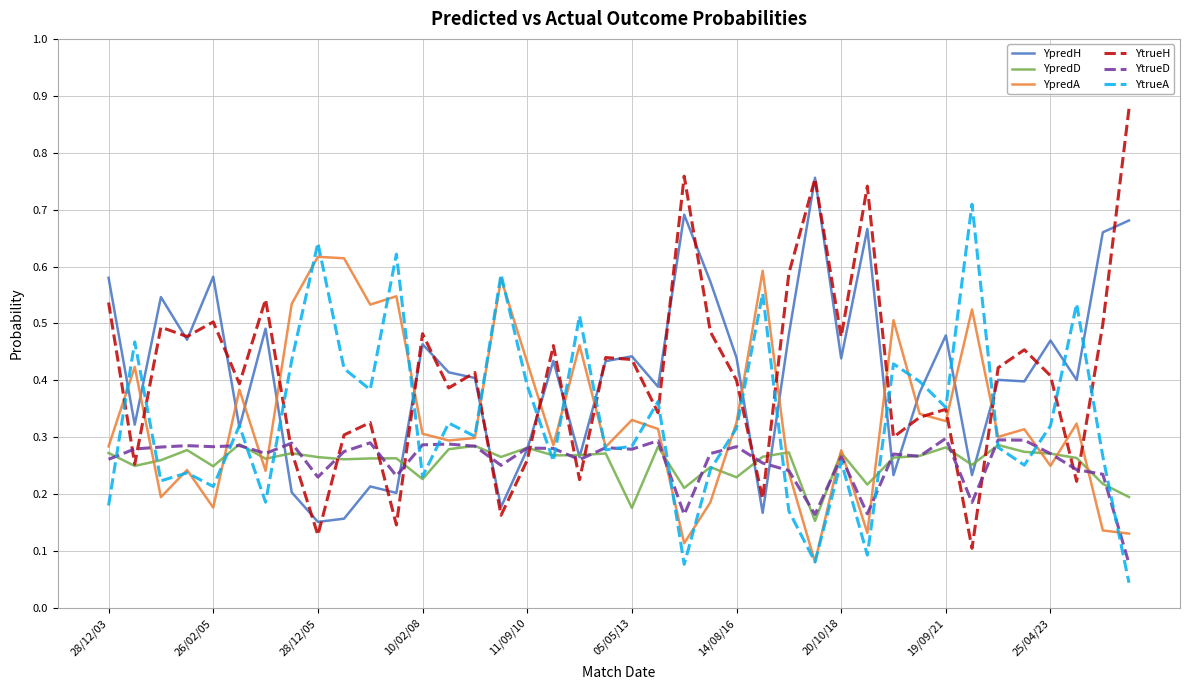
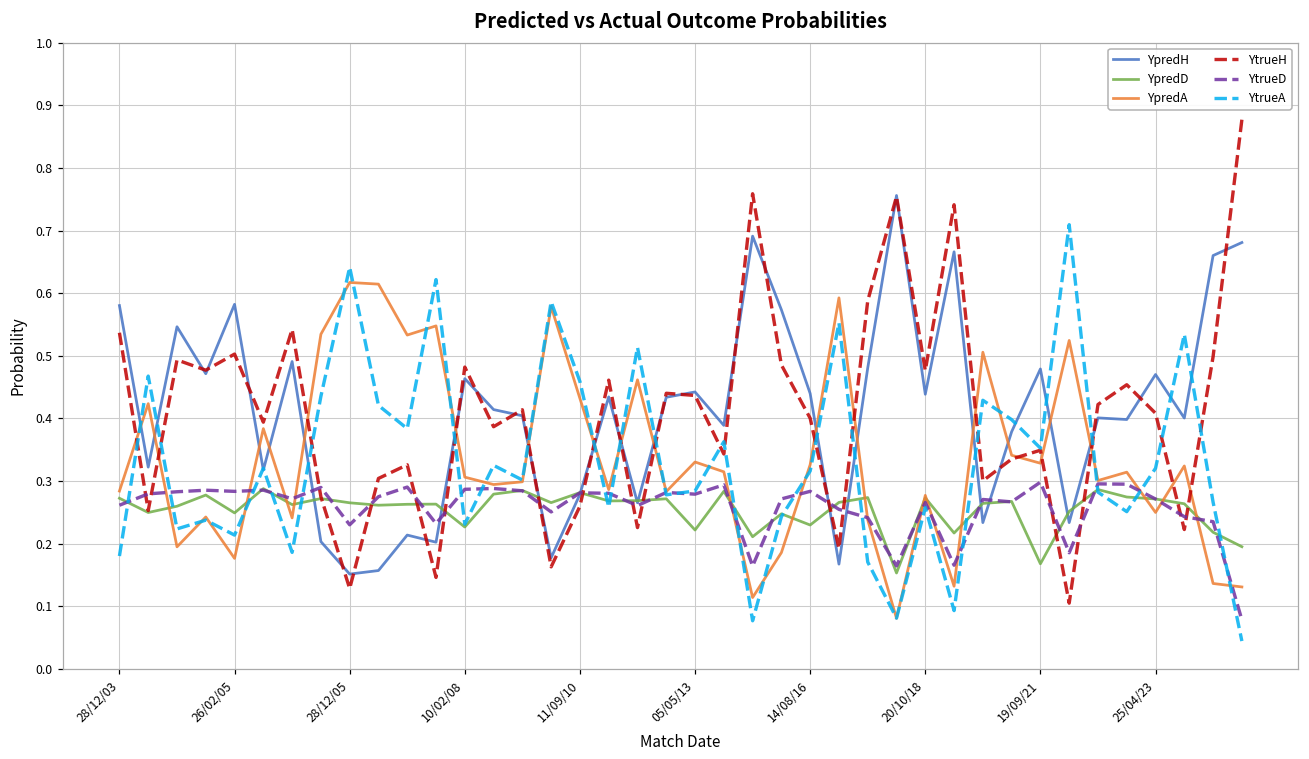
  {
    "YpredH": {
      "28/12/03": 0.58,
      "28/12/05": 0.15,
      "05/05/13": 0.44,
      "19/09/21": 0.48
    },
    "YpredD": {
      "28/12/03": 0.27,
      "28/12/05": 0.27,
-     "05/05/13": 0.18,
-     "19/09/21": 0.28
+     "05/05/13": 0.22,
+     "19/09/21": 0.17
    },
    "YpredA": {
      "28/12/03": 0.28,
      "28/12/05": 0.62,
      "11/09/10": 0.43,
      "05/05/13": 0.33,
      "19/09/21": 0.33
    },
    "YtrueH": {
      "28/12/03": 0.54,
      "28/12/05": 0.13,
      "11/09/10": 0.26,
      "05/05/13": 0.44
    },
    "YtrueD": {
      "28/12/03": 0.26,
      "28/12/05": 0.23,
      "05/05/13": 0.28,
      "19/09/21": 0.30
    },
    "YtrueA": {
      "28/12/03": 0.18,
      "28/12/05": 0.64,
-     "11/09/10": 0.39,
+     "11/09/10": 0.46,
      "05/05/13": 0.28
    }
  }
